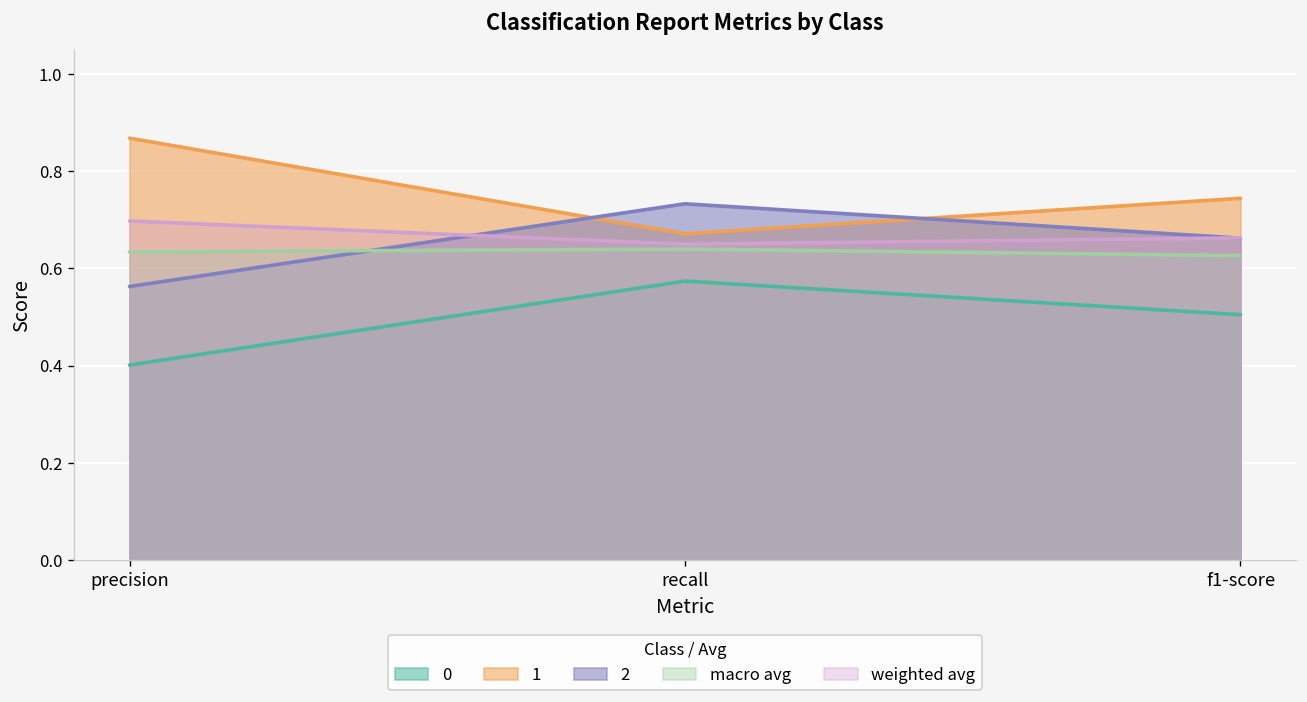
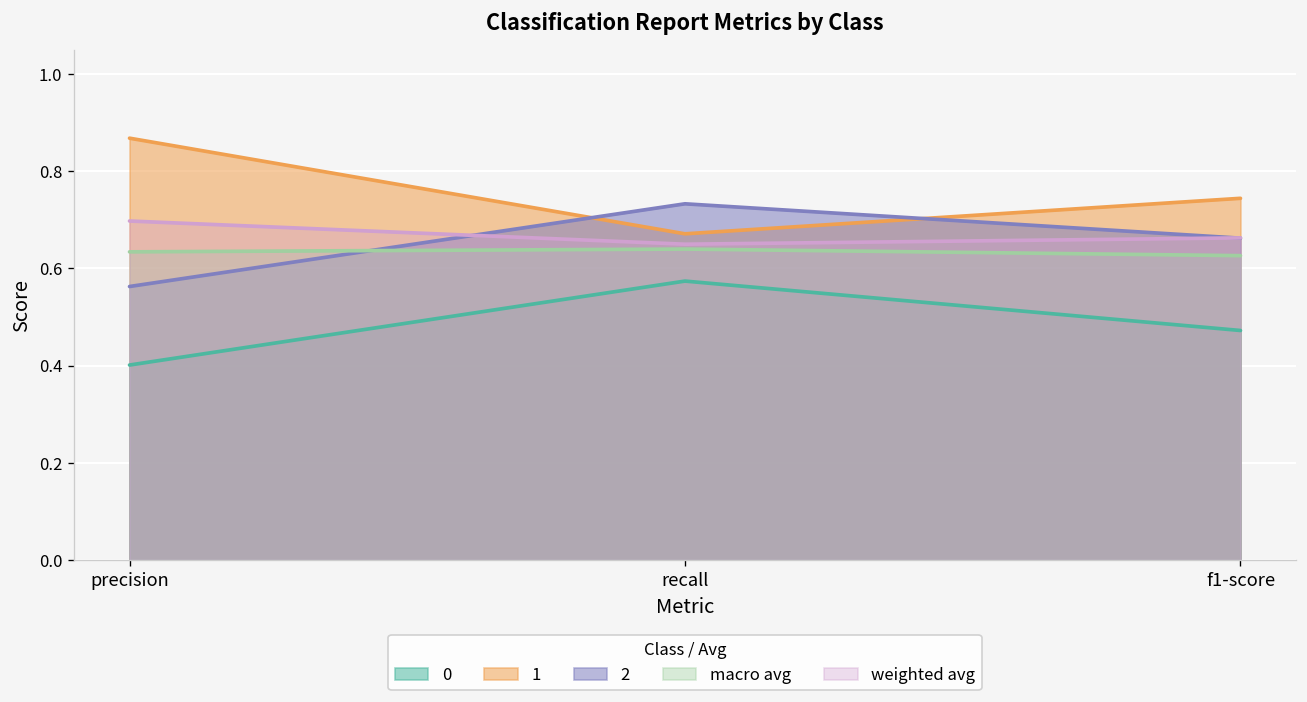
  {
    "0": {
      "precision": 0.40,
      "recall": 0.57,
-     "f1-score": 0.50
+     "f1-score": 0.47
    },
    "1": {
      "precision": 0.87,
      "recall": 0.67,
      "f1-score": 0.74
    },
    "2": {
      "precision": 0.56,
      "recall": 0.73
    }
  }
